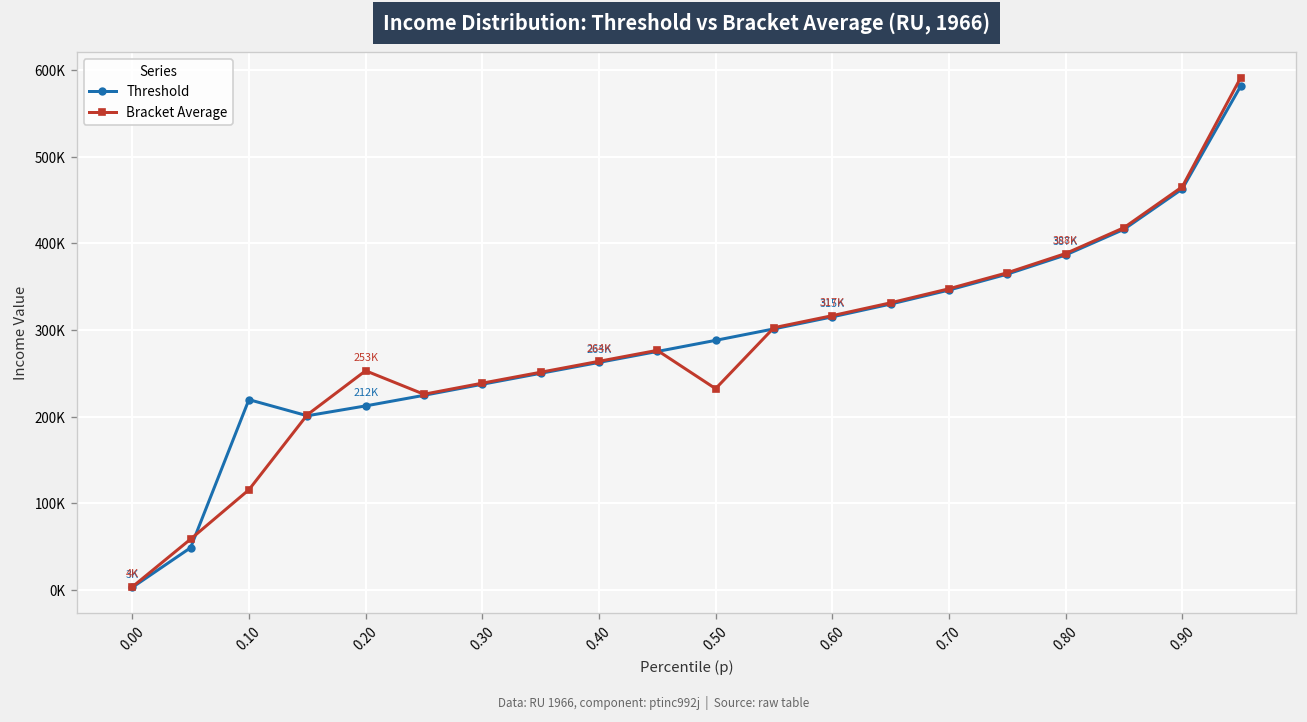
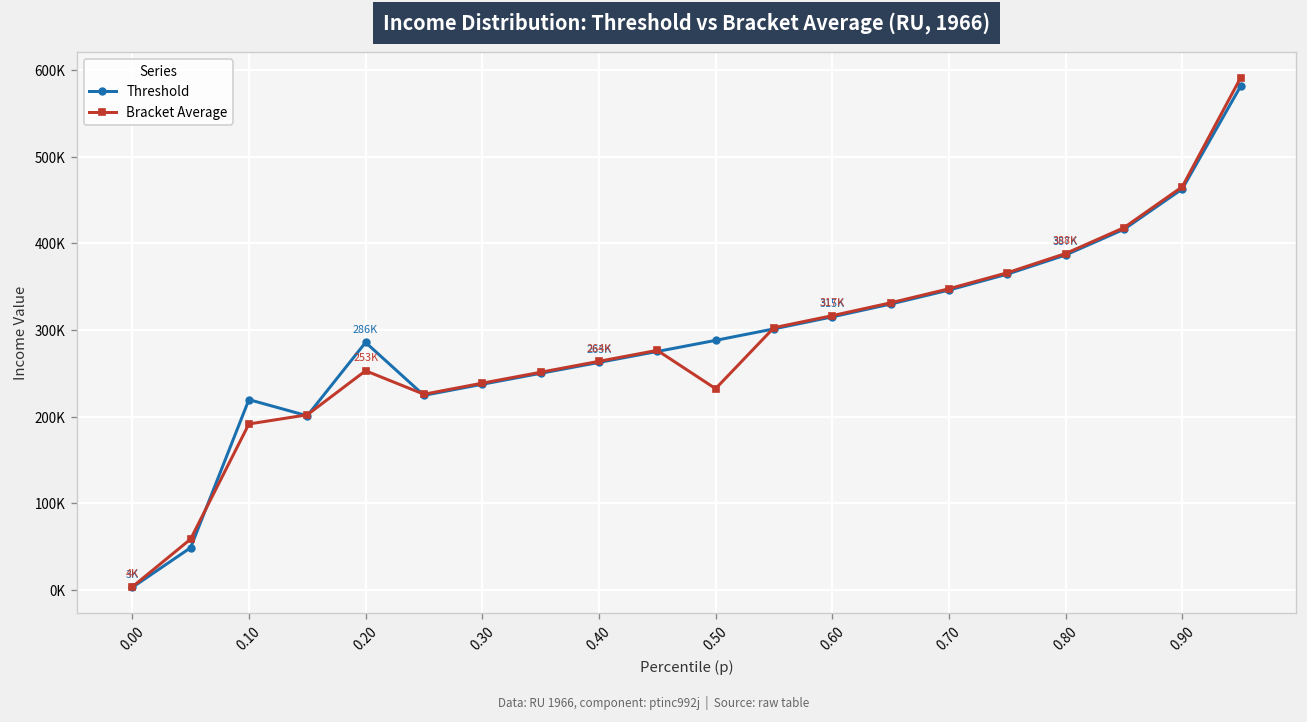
  {
    "Threshold": {
-     "0.20": "212K"
+     "0.20": "286K"
    },
    "Bracket Average": {
-     "0.10": "120000",
+     "0.10": "190000",
      "0.50": "230000"
    }
  }
